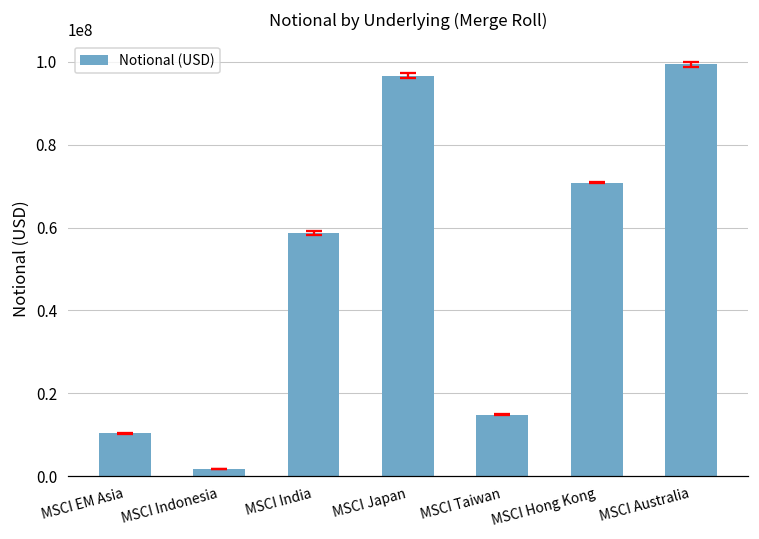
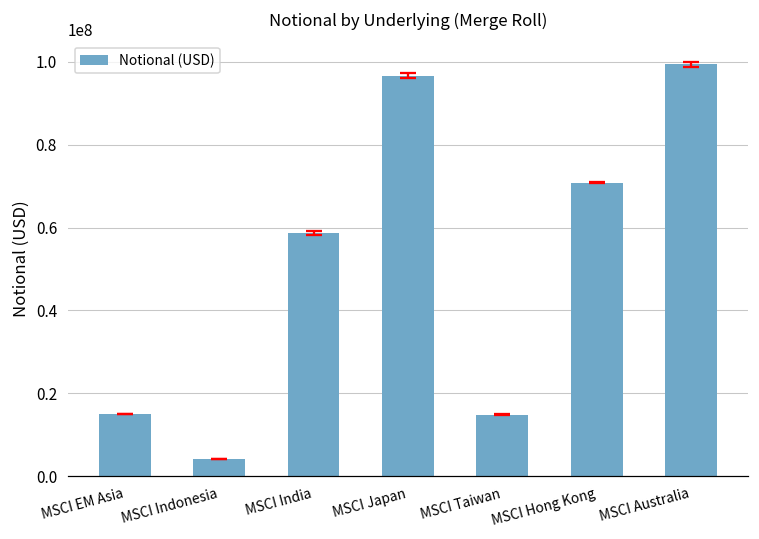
  {
    "Notional (USD)": {
-     "MSCI EM Asia": 10000000,
-     "MSCI Indonesia": 2000000,
+     "MSCI EM Asia": 15000000,
+     "MSCI Indonesia": 4000000,
      "MSCI India": 59000000,
      "MSCI Japan": 97000000,
      "MSCI Taiwan": 15000000,
      "MSCI Hong Kong": 71000000,
      "MSCI Australia": 99000000
    }
  }
